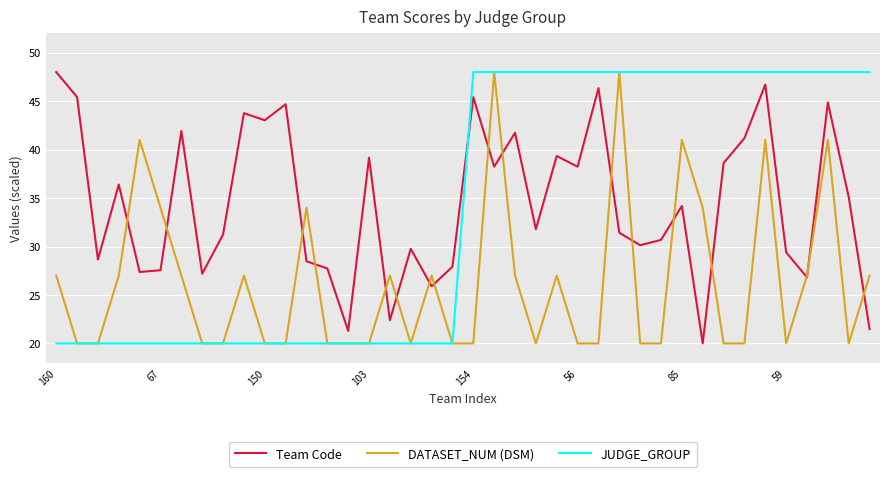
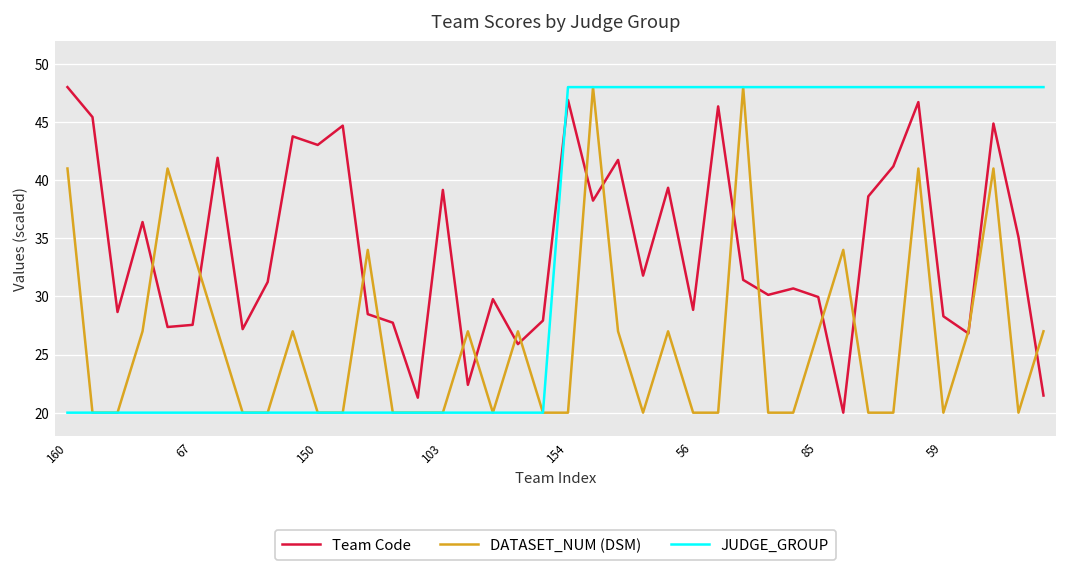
  {
    "Team Code": {
      "160": 48,
      "67": 28,
      "150": 43,
      "103": 39,
-     "154": 45,
-     "56": 38,
-     "85": 34,
-     "59": 29
+     "154": 47,
+     "56": 29,
+     "85": 30,
+     "59": 28
    },
    "DATASET_NUM (DSM)": {
-     "160": 27,
+     "160": 41,
      "67": 34,
      "154": 20,
      "56": 20,
-     "85": 41,
+     "85": 27,
      "59": 20
    },
    "JUDGE_GROUP": {
      "160": 20,
      "67": 20,
      "154": 48,
      "56": 48,
      "85": 48,
      "59": 48
    }
  }
